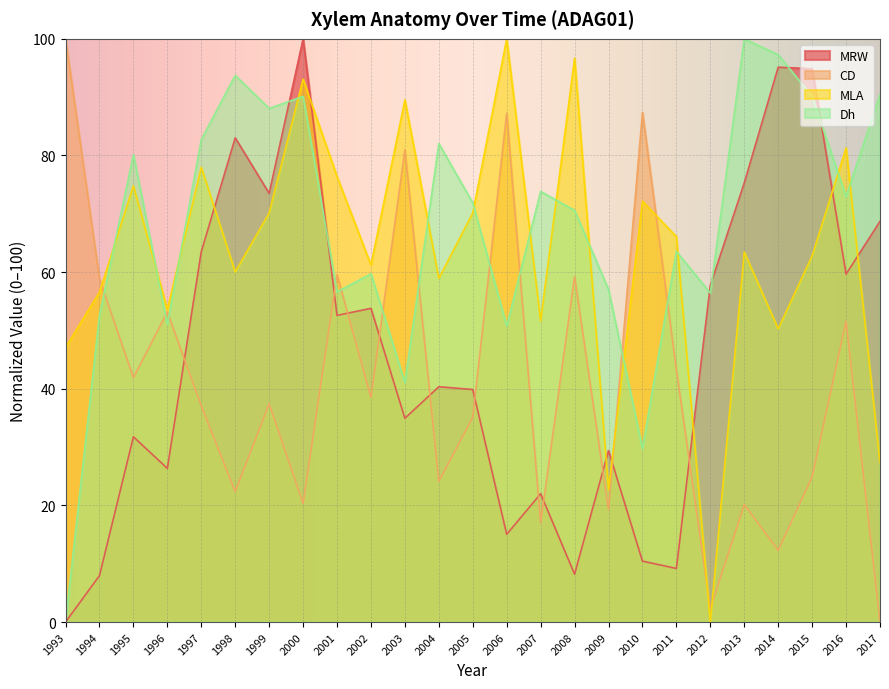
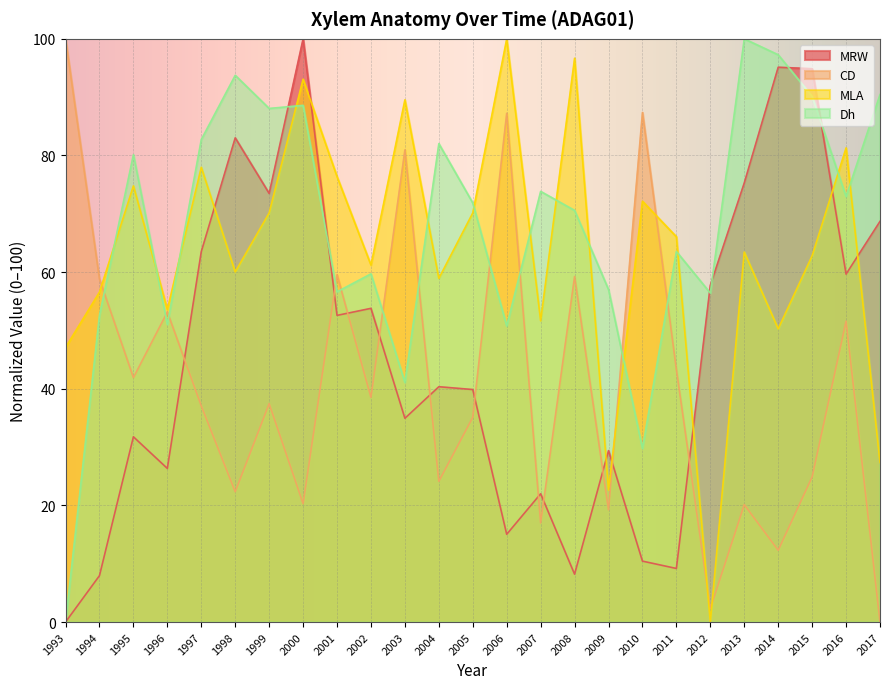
  {
    "MRW": {
      "1994": 8,
      "1995": 32,
      "1996": 26,
      "1997": 64,
      "1998": 83,
      "1999": 73,
      "2000": 100,
      "2001": 53,
      "2002": 54,
      "2003": 35,
      "2004": 40,
      "2005": 40,
      "2006": 15,
      "2007": 22,
      "2008": 8,
      "2009": 29,
      "2010": 10,
      "2011": 9,
      "2012": 58,
      "2013": 75,
      "2014": 95,
      "2016": 60,
      "2017": 69
    },
    "CD": {
      "1993": 100,
      "1994": 59,
      "1995": 42,
      "1996": 53,
      "1997": 37,
      "1998": 22,
      "1999": 37,
      "2000": 20,
      "2001": 60,
      "2002": 39,
      "2003": 81,
      "2004": 24,
      "2005": 35,
      "2006": 87,
      "2007": 17,
      "2008": 59,
      "2009": 19,
      "2010": 87,
      "2011": 43,
      "2012": 2,
      "2013": 20,
      "2014": 12,
      "2015": 25,
      "2016": 52,
      "2017": 0
    },
    "MLA": {
      "1993": 47,
      "1994": 57,
      "1995": 75,
      "1996": 54,
      "1997": 78,
      "1998": 60,
      "1999": 70,
      "2000": 93,
      "2001": 76,
      "2002": 61,
      "2003": 90,
      "2004": 59,
      "2005": 70,
      "2006": 100,
      "2007": 52,
      "2008": 97,
      "2009": 23,
      "2010": 72,
      "2011": 66,
      "2012": 0,
      "2013": 63,
      "2014": 50,
      "2015": 63,
      "2016": 81,
      "2017": 27
    },
    "Dh": {
      "1994": 53,
      "1995": 80,
      "1996": 51,
      "1997": 83,
      "1998": 94,
      "1999": 88,
-     "2000": 90,
+     "2000": 89,
      "2001": 57,
      "2002": 60,
      "2003": 41,
      "2004": 82,
      "2005": 72,
      "2006": 51,
      "2007": 74,
      "2008": 71,
      "2009": 57,
      "2010": 30,
      "2011": 64,
      "2012": 56,
      "2013": 100,
      "2014": 97,
      "2016": 73,
      "2017": 90
    }
  }
